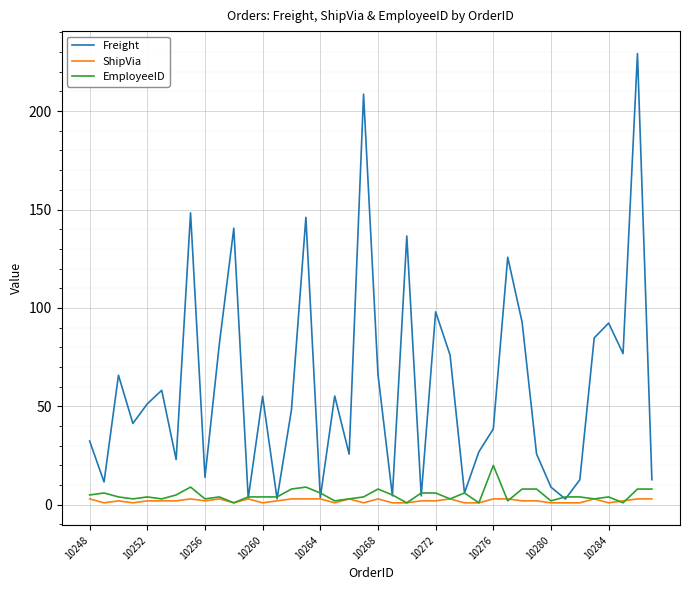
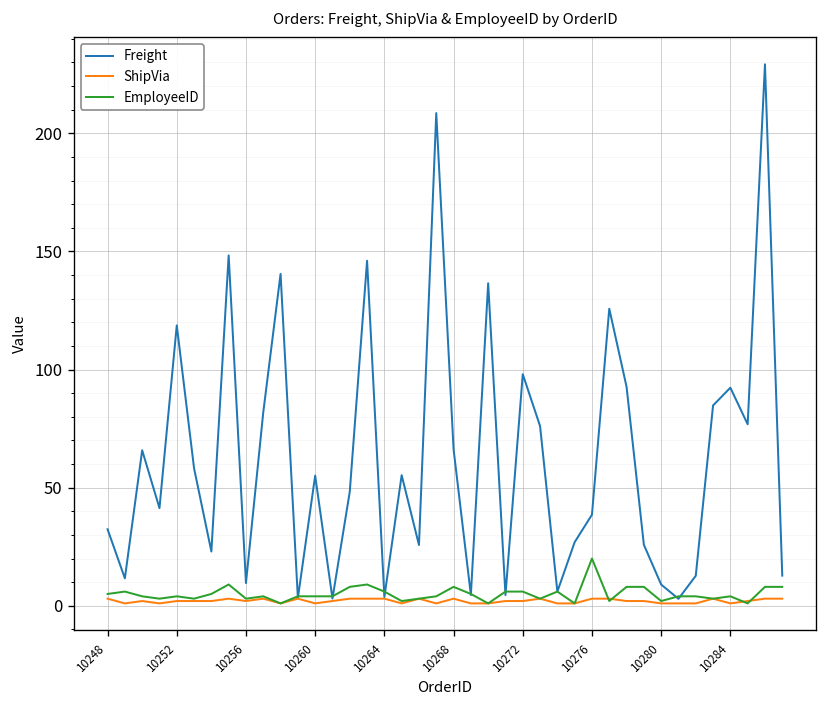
  {
    "Freight": {
      "10248": 32,
-     "10252": 51,
-     "10256": 14,
+     "10252": 119,
+     "10256": 10,
      "10260": 55,
      "10268": 66,
      "10272": 98,
      "10276": 39,
      "10280": 9,
      "10284": 92
    },
    "ShipVia": {
      "10248": 3,
      "10252": 2,
      "10260": 1,
      "10268": 3,
      "10272": 2,
      "10276": 3,
      "10284": 1
    },
    "EmployeeID": {
      "10248": 5,
      "10252": 4,
      "10260": 4,
      "10264": 6,
      "10268": 8,
      "10272": 6,
      "10276": 20,
      "10284": 4
    }
  }
